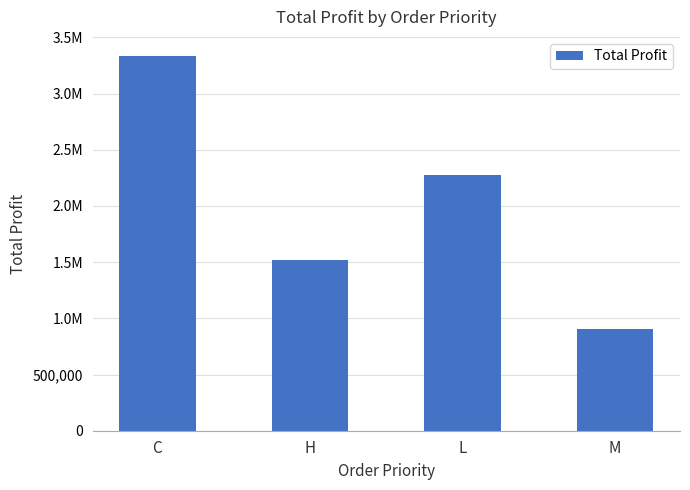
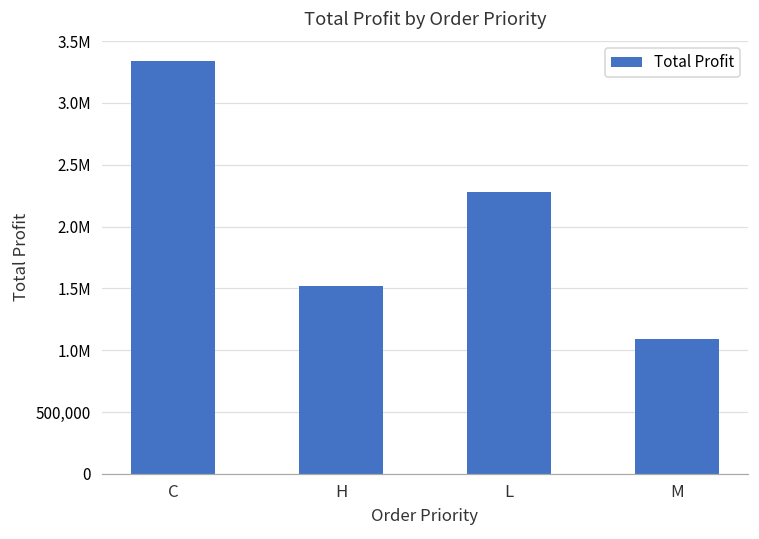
  {
    "C": "3,340,000",
    "H": "1,520,000",
    "L": "2,280,000",
-   "M": "910,000"
+   "M": "1,090,000"
  }
